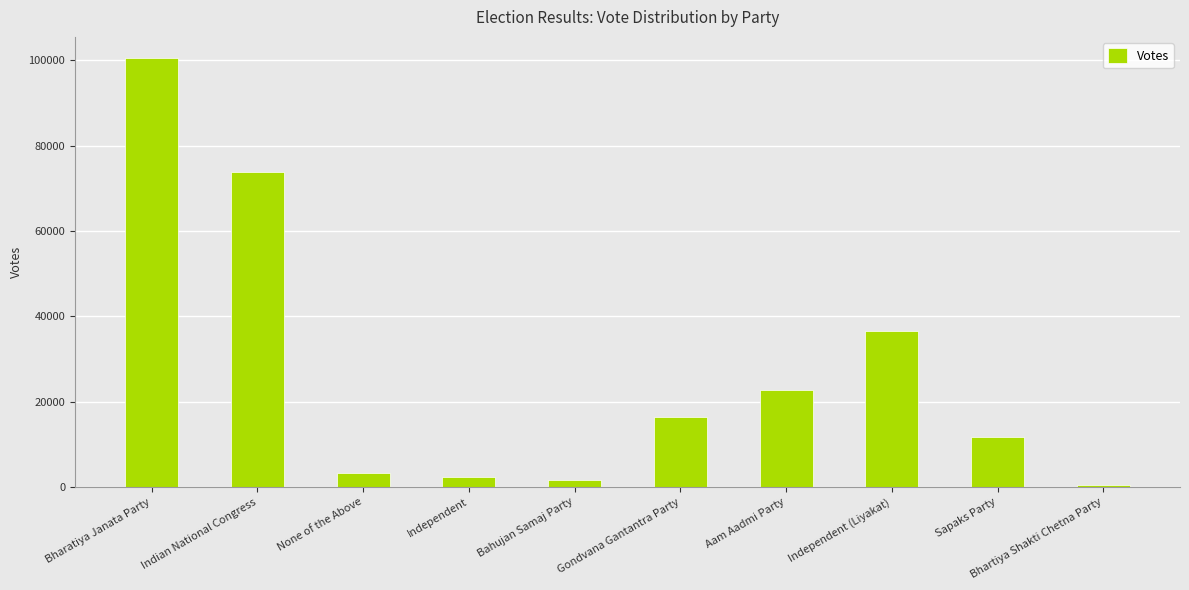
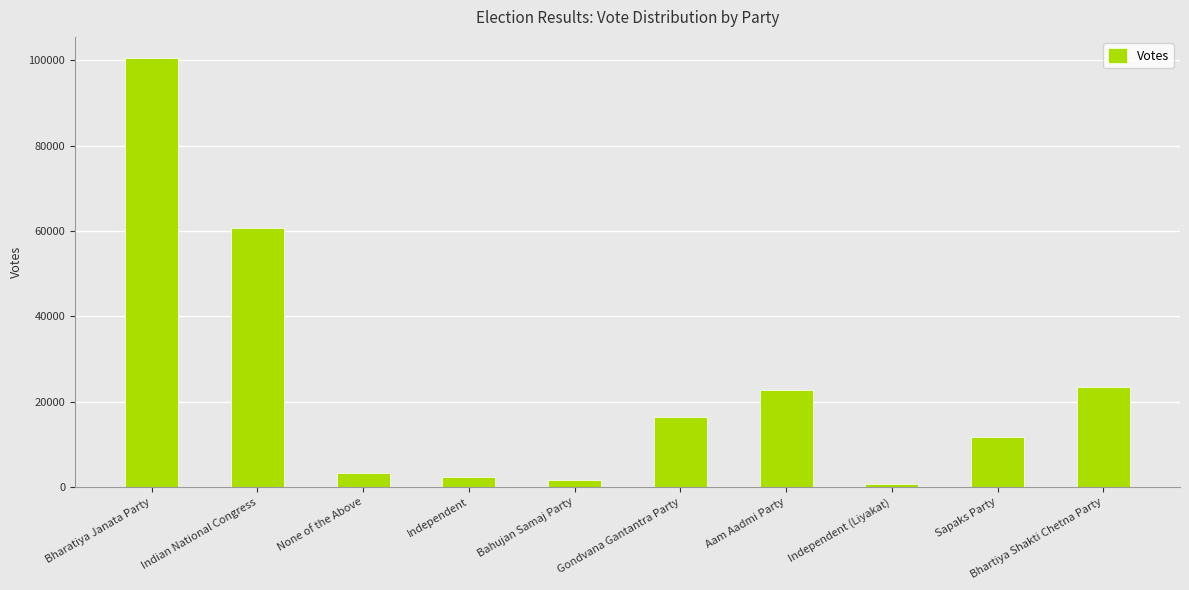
  {
    "Bharatiya Janata Party": 100000,
-   "Indian National Congress": 74000,
+   "Indian National Congress": 61000,
    "None of the Above": 3000,
    "Independent": 2000,
    "Bahujan Samaj Party": 2000,
    "Gondvana Gantantra Party": 16000,
    "Aam Aadmi Party": 23000,
-   "Independent (Liyakat)": 37000,
+   "Independent (Liyakat)": 1000,
    "Sapaks Party": 12000,
-   "Bhartiya Shakti Chetna Party": 0
+   "Bhartiya Shakti Chetna Party": 23000
  }
